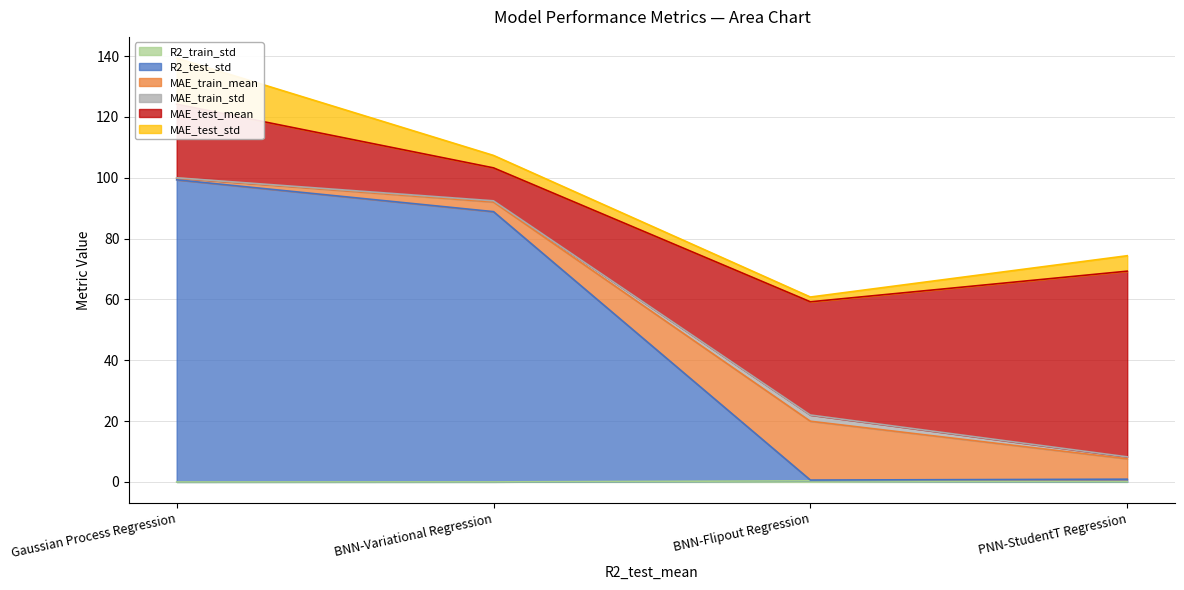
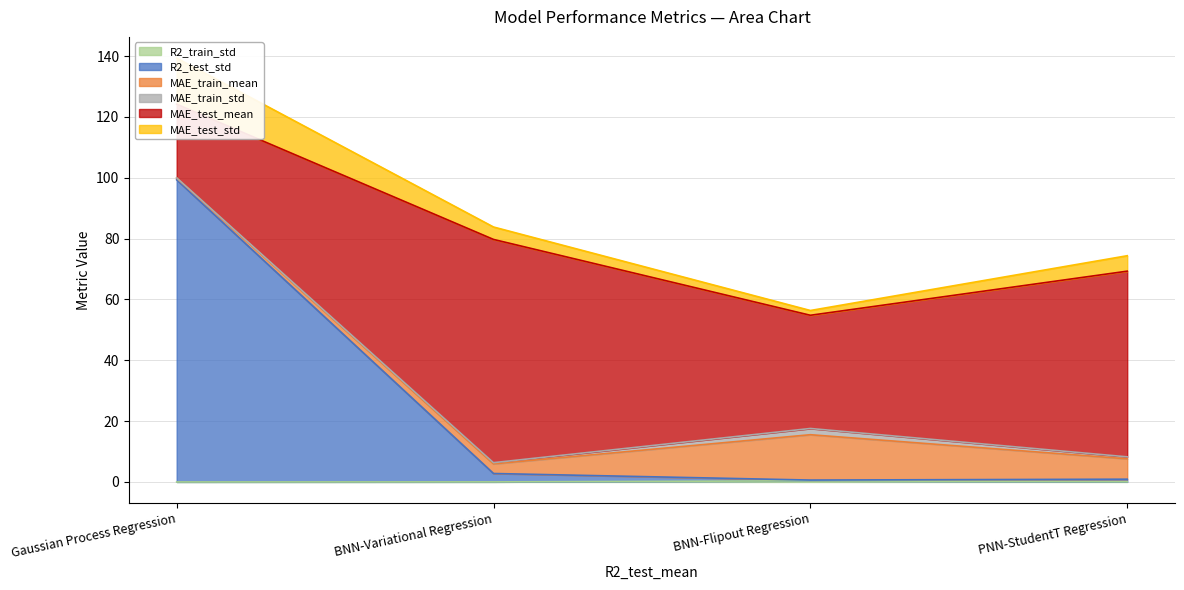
  {
    "R2_test_std": {
-     "BNN-Variational Regression": 89,
+     "BNN-Variational Regression": 3,
      "PNN-StudentT Regression": 1
    },
    "MAE_train_mean": {
-     "BNN-Flipout Regression": 19
+     "BNN-Flipout Regression": 15
    },
    "MAE_test_mean": {
-     "BNN-Variational Regression": 11,
+     "BNN-Variational Regression": 73,
      "BNN-Flipout Regression": 37,
      "PNN-StudentT Regression": 61
    },
    "MAE_test_std": {
      "BNN-Variational Regression": 4,
      "BNN-Flipout Regression": 2,
      "PNN-StudentT Regression": 5
    }
  }
